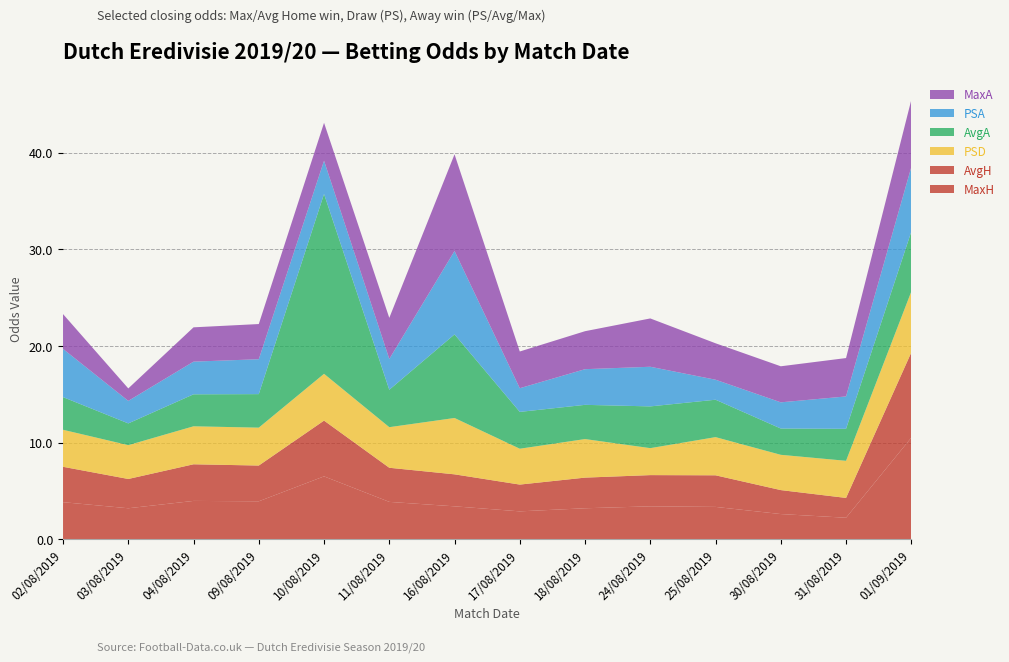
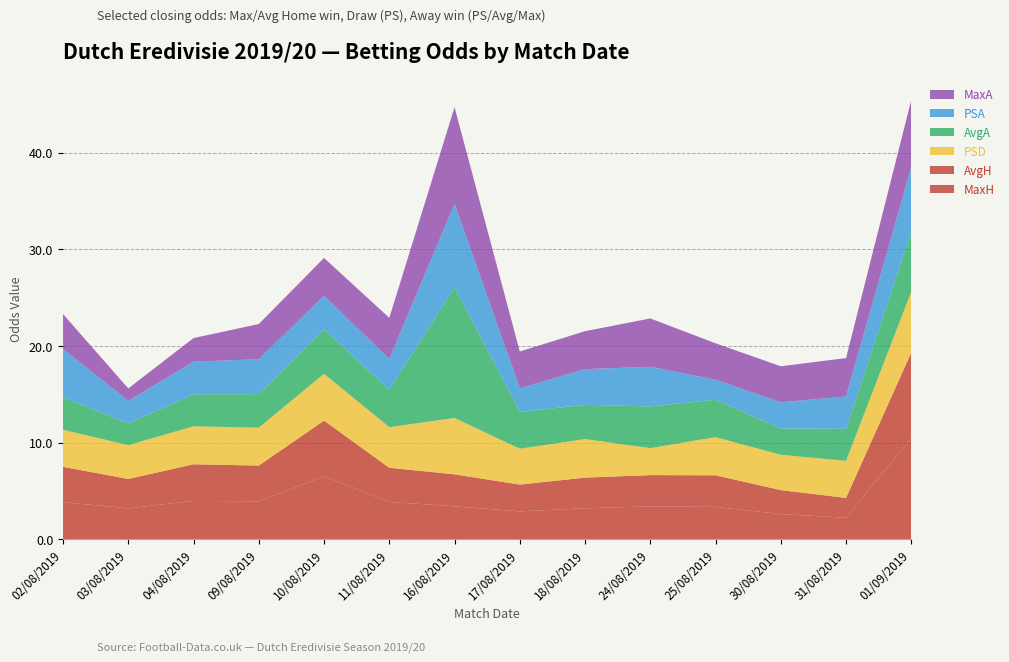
  {
    "PSD": {
      "02/08/2019": 4,
      "03/08/2019": 4,
      "04/08/2019": 4,
      "09/08/2019": 4,
      "10/08/2019": 5,
      "11/08/2019": 4,
      "16/08/2019": 6,
      "17/08/2019": 4,
      "18/08/2019": 4,
      "24/08/2019": 3,
      "25/08/2019": 4,
      "30/08/2019": 4,
      "31/08/2019": 4,
      "01/09/2019": 6
    },
    "AvgA": {
      "02/08/2019": 3,
      "03/08/2019": 2,
      "04/08/2019": 3,
      "09/08/2019": 3,
-     "10/08/2019": 19,
+     "10/08/2019": 5,
      "11/08/2019": 4,
-     "16/08/2019": 9,
+     "16/08/2019": 14,
      "17/08/2019": 4,
      "18/08/2019": 4,
      "24/08/2019": 4,
      "25/08/2019": 4,
      "30/08/2019": 3,
      "31/08/2019": 3,
      "01/09/2019": 6
    },
    "PSA": {
      "02/08/2019": 5,
      "03/08/2019": 2,
      "04/08/2019": 3,
      "09/08/2019": 4,
      "10/08/2019": 3,
      "11/08/2019": 3,
      "16/08/2019": 9,
      "17/08/2019": 2,
      "18/08/2019": 4,
      "24/08/2019": 4,
      "25/08/2019": 2,
      "30/08/2019": 3,
      "31/08/2019": 3,
      "01/09/2019": 7
    },
    "MaxA": {
      "02/08/2019": 4,
      "03/08/2019": 1,
-     "04/08/2019": 4,
+     "04/08/2019": 2,
      "09/08/2019": 4,
      "10/08/2019": 4,
      "11/08/2019": 4,
      "16/08/2019": 10,
      "17/08/2019": 4,
      "18/08/2019": 4,
      "24/08/2019": 5,
      "25/08/2019": 4,
      "30/08/2019": 4,
      "31/08/2019": 4,
      "01/09/2019": 7
    }
  }
